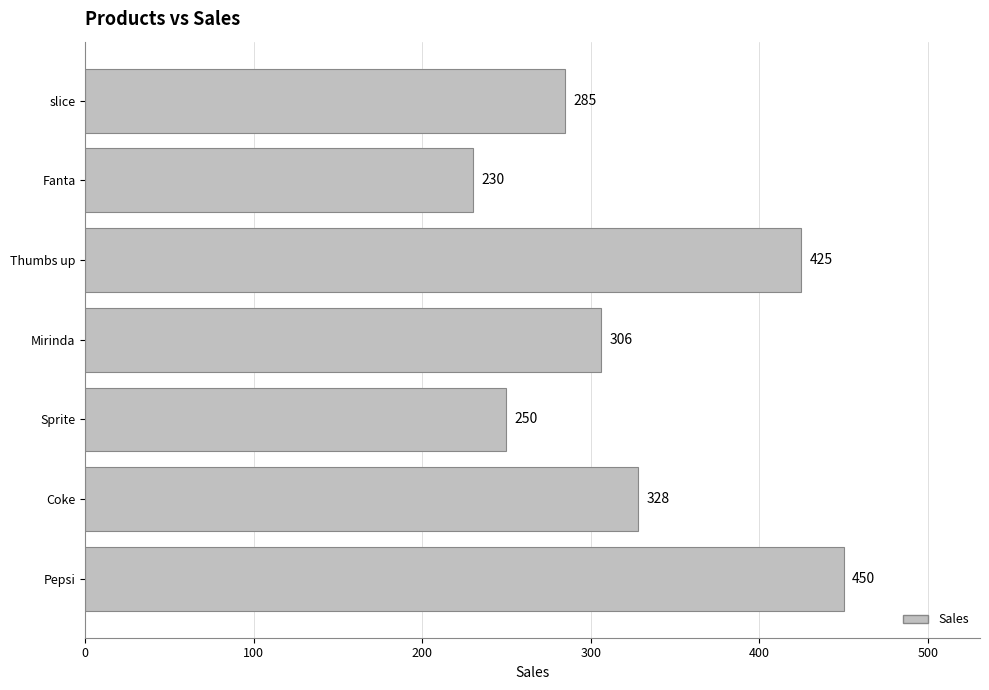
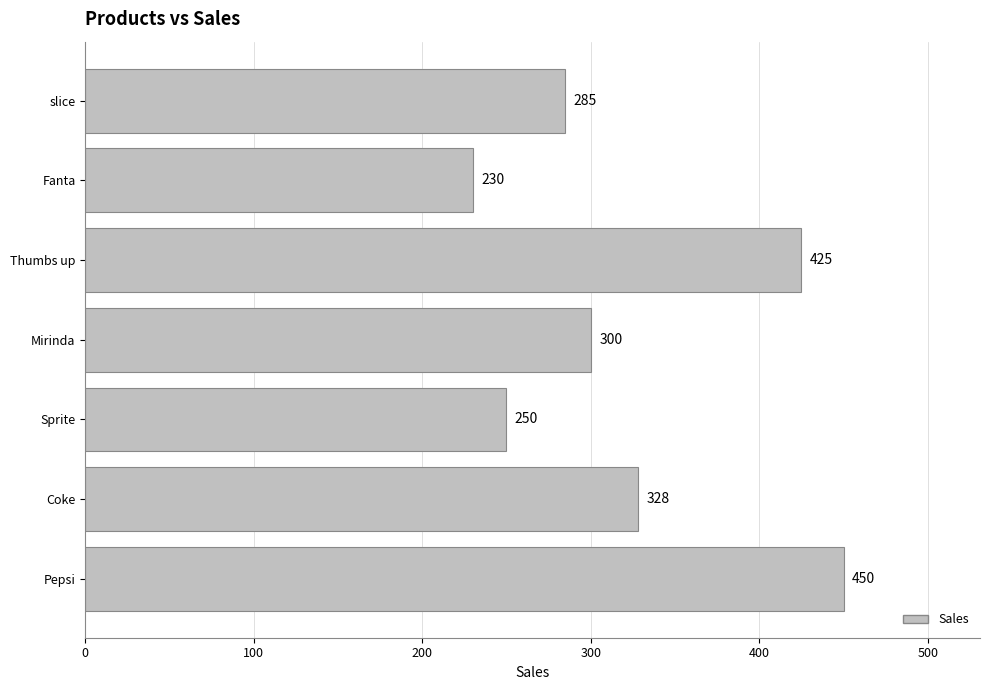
  {
    "slice": 285,
    "Fanta": 230,
    "Thumbs up": 425,
-   "Mirinda": 306,
+   "Mirinda": 300,
    "Sprite": 250,
    "Coke": 328,
    "Pepsi": 450
  }
